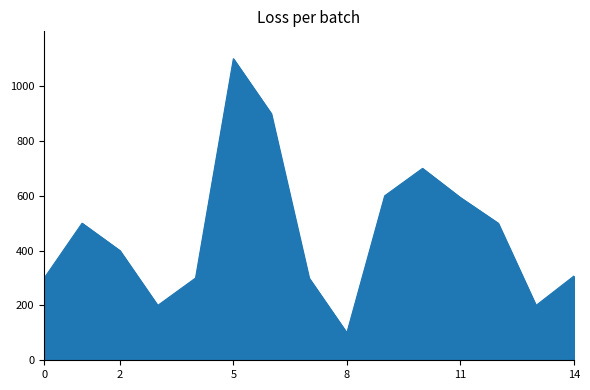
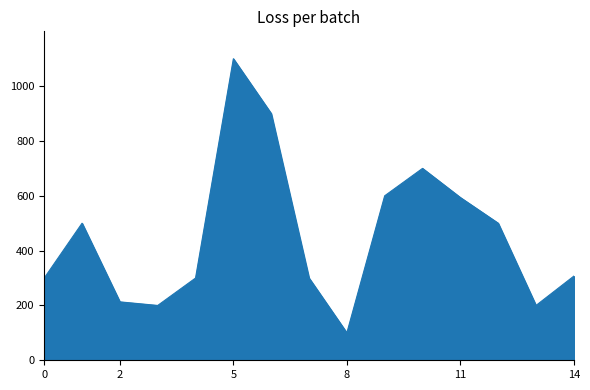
  {
    "0": 300,
-   "2": 400,
+   "2": 210,
    "5": 1100,
    "8": 100,
    "11": 590,
    "14": 310
  }
